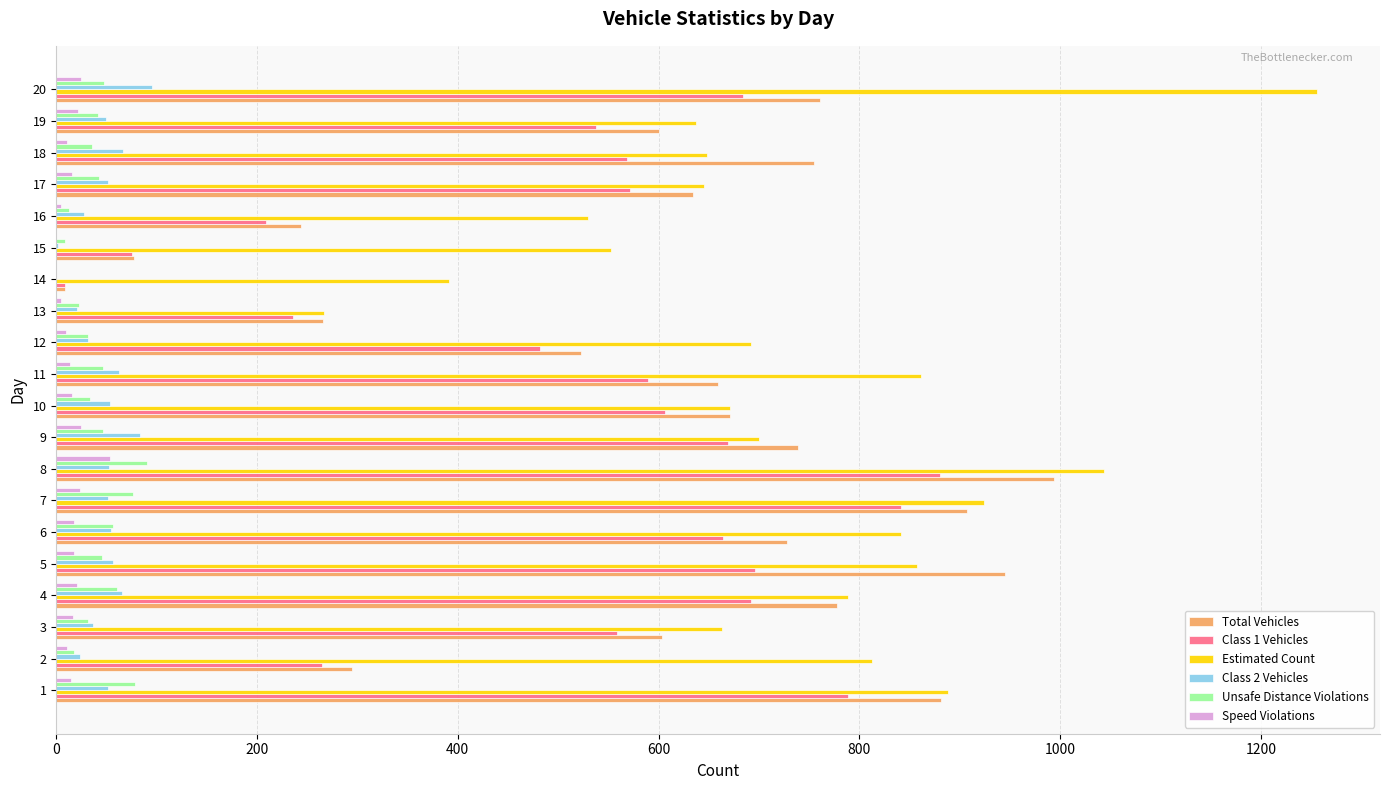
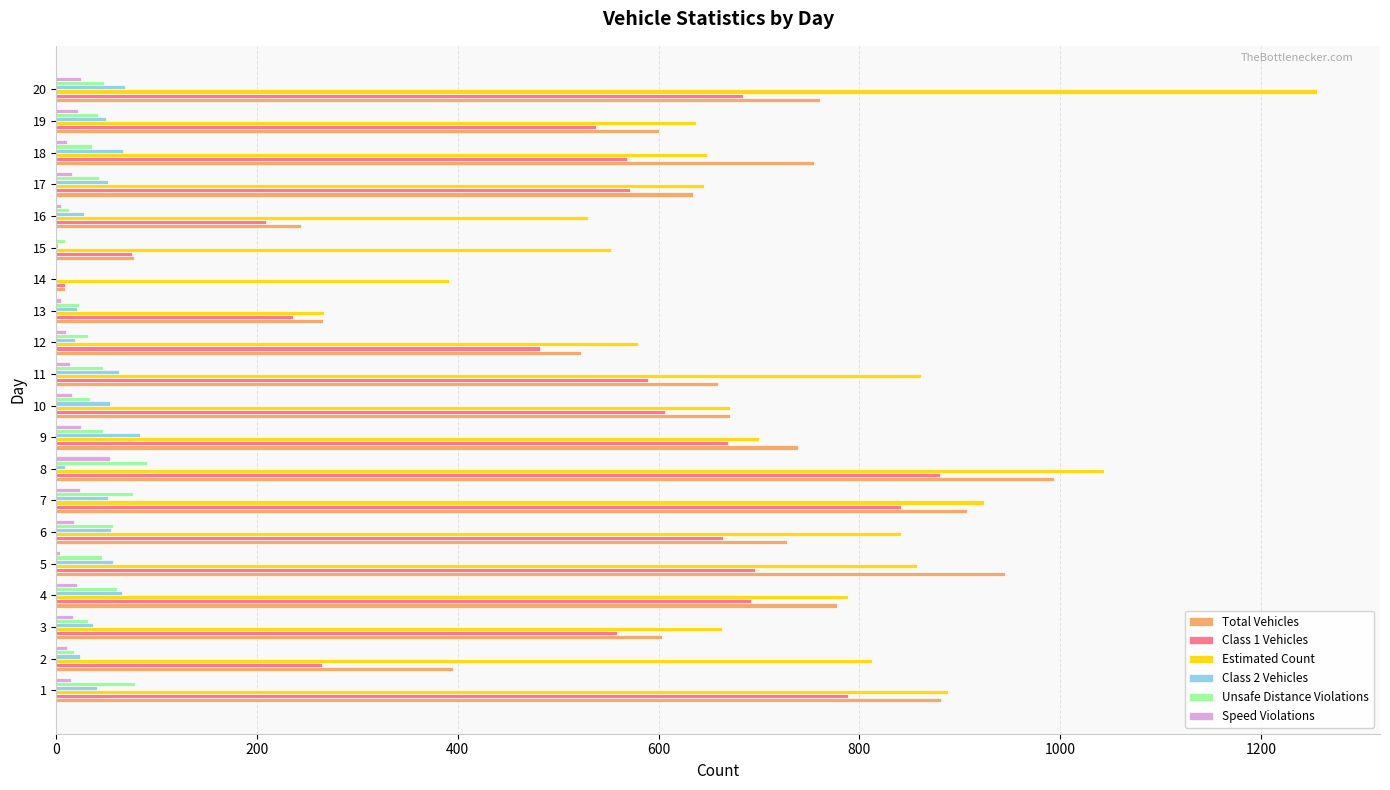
  {
    "Total Vehicles": {
      "20": 761,
      "19": 600,
      "18": 755,
      "17": 634,
      "16": 244,
      "15": 77,
      "14": 9,
      "13": 266,
      "12": 523,
      "11": 659,
      "10": 671,
      "9": 739,
      "8": 994,
      "7": 907,
      "6": 728,
      "5": 945,
      "4": 778,
      "3": 603,
-     "2": 295,
+     "2": 395,
      "1": 881
    },
    "Class 1 Vehicles": {
      "20": 684,
      "19": 538,
      "18": 569,
      "17": 572,
      "16": 209,
      "15": 75,
      "14": 9,
      "13": 236,
      "12": 482,
      "11": 590,
      "10": 606,
      "9": 669,
      "8": 880,
      "7": 842,
      "6": 664,
      "5": 696,
      "4": 692,
      "3": 559,
      "2": 265,
      "1": 789
    },
    "Estimated Count": {
      "20": 1256,
      "19": 637,
      "18": 648,
      "17": 645,
      "16": 530,
      "15": 553,
      "14": 391,
      "13": 267,
-     "12": 692,
+     "12": 580,
      "11": 862,
      "10": 671,
      "9": 700,
      "8": 1044,
      "7": 924,
      "6": 842,
      "5": 858,
      "4": 789,
      "3": 663,
      "2": 813,
      "1": 888
    },
    "Class 2 Vehicles": {
-     "20": 95,
+     "20": 68,
      "19": 50,
      "18": 66,
      "17": 52,
      "16": 28,
      "14": 0,
      "13": 21,
-     "12": 32,
+     "12": 19,
      "11": 62,
      "10": 54,
      "9": 83,
-     "8": 53,
+     "8": 9,
      "7": 52,
      "6": 55,
      "5": 57,
      "4": 65,
      "3": 37,
      "2": 24,
-     "1": 52
+     "1": 41
    },
    "Unsafe Distance Violations": {
      "20": 48,
      "19": 42,
      "18": 36,
      "17": 43,
      "16": 13,
      "15": 9,
      "14": 0,
      "13": 23,
      "12": 32,
      "11": 47,
      "10": 34,
      "9": 47,
      "8": 90,
      "7": 76,
      "6": 57,
      "5": 46,
      "4": 60,
      "3": 32,
      "2": 18,
      "1": 78
    },
    "Speed Violations": {
      "20": 25,
      "19": 22,
      "18": 11,
      "17": 16,
      "16": 5,
      "15": 0,
      "14": 0,
      "13": 5,
      "12": 10,
      "11": 14,
      "10": 16,
      "9": 25,
      "8": 54,
      "7": 24,
      "6": 18,
-     "5": 18,
+     "5": 4,
      "4": 21,
      "3": 17,
      "2": 11,
      "1": 15
    }
  }
